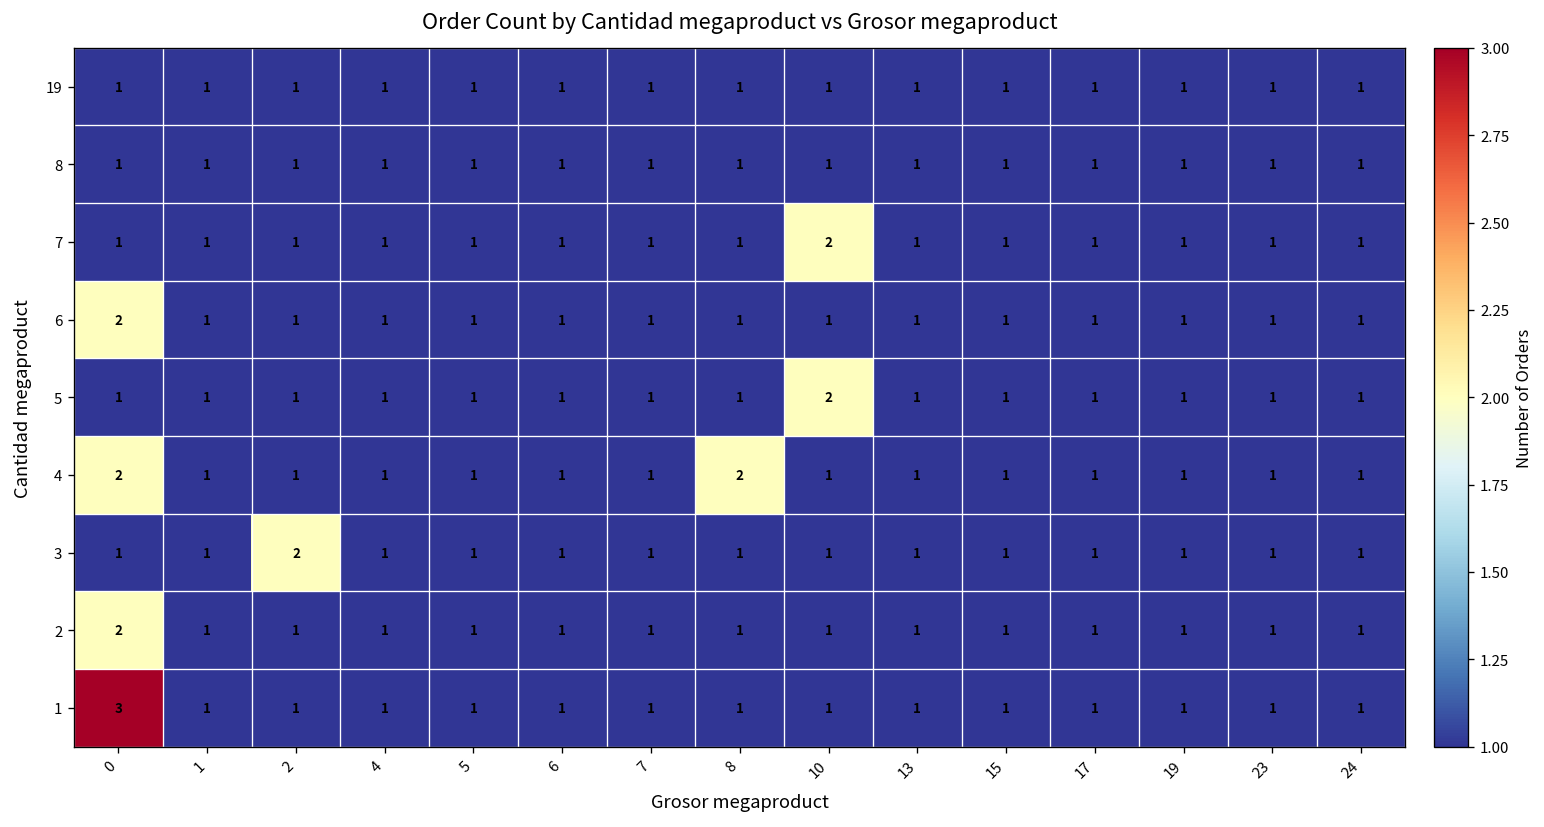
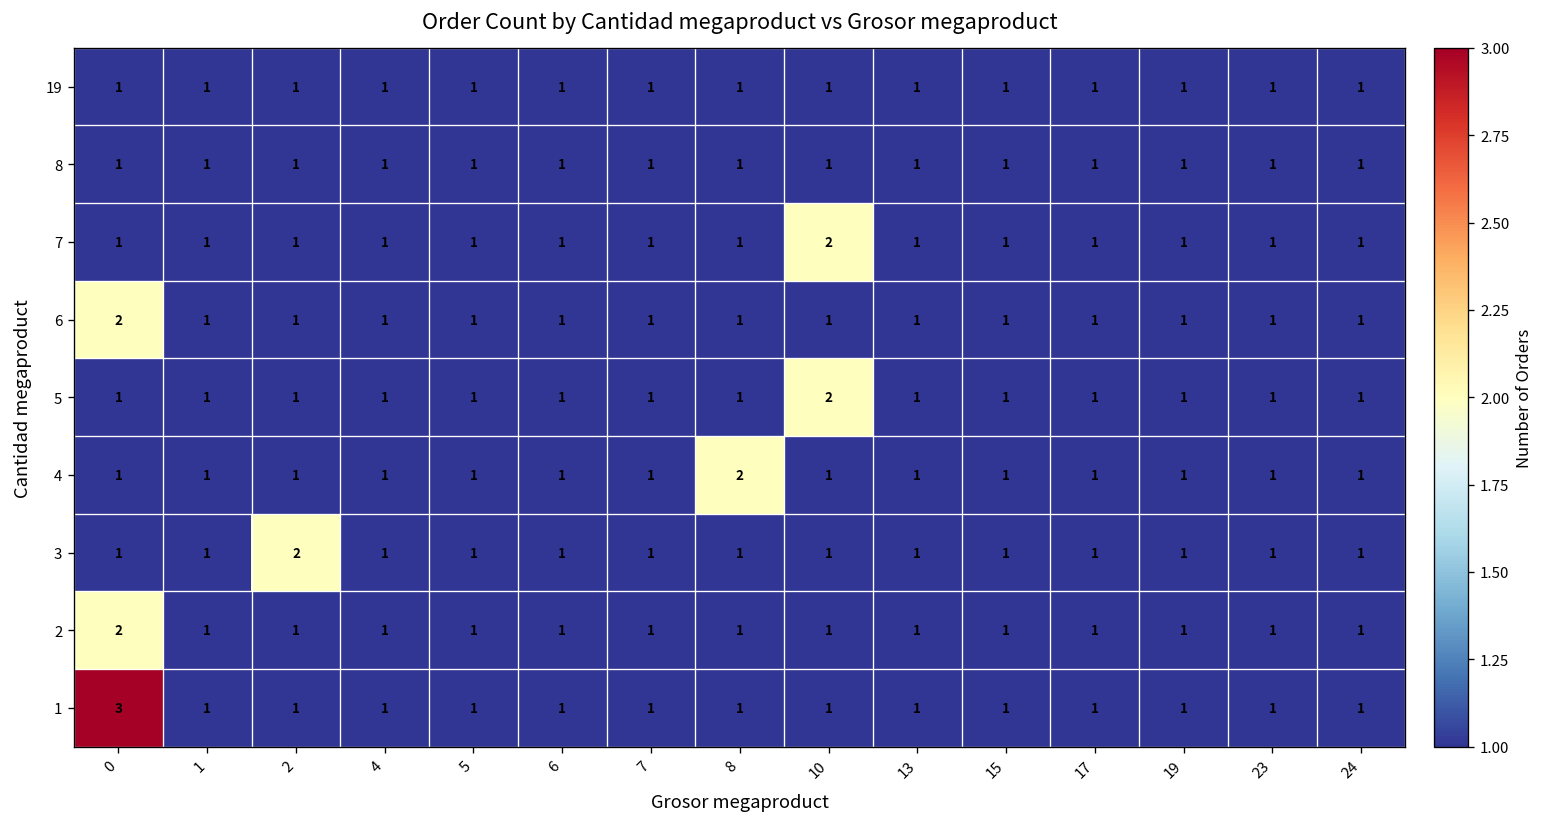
  {
    "19": {
      "0": 1,
      "1": 1,
      "2": 1,
      "4": 1,
      "5": 1,
      "6": 1,
      "7": 1,
      "8": 1,
      "10": 1,
      "13": 1,
      "15": 1,
      "17": 1,
      "19": 1,
      "23": 1,
      "24": 1
    },
    "8": {
      "0": 1,
      "1": 1,
      "2": 1,
      "4": 1,
      "5": 1,
      "6": 1,
      "7": 1,
      "8": 1,
      "10": 1,
      "13": 1,
      "15": 1,
      "17": 1,
      "19": 1,
      "23": 1,
      "24": 1
    },
    "7": {
      "0": 1,
      "1": 1,
      "2": 1,
      "4": 1,
      "5": 1,
      "6": 1,
      "7": 1,
      "8": 1,
      "10": 2,
      "13": 1,
      "15": 1,
      "17": 1,
      "19": 1,
      "23": 1,
      "24": 1
    },
    "6": {
      "0": 2,
      "1": 1,
      "2": 1,
      "4": 1,
      "5": 1,
      "6": 1,
      "7": 1,
      "8": 1,
      "10": 1,
      "13": 1,
      "15": 1,
      "17": 1,
      "19": 1,
      "23": 1,
      "24": 1
    },
    "5": {
      "0": 1,
      "1": 1,
      "2": 1,
      "4": 1,
      "5": 1,
      "6": 1,
      "7": 1,
      "8": 1,
      "10": 2,
      "13": 1,
      "15": 1,
      "17": 1,
      "19": 1,
      "23": 1,
      "24": 1
    },
    "4": {
-     "0": 2,
+     "0": 1,
      "1": 1,
      "2": 1,
      "4": 1,
      "5": 1,
      "6": 1,
      "7": 1,
      "8": 2,
      "10": 1,
      "13": 1,
      "15": 1,
      "17": 1,
      "19": 1,
      "23": 1,
      "24": 1
    },
    "3": {
      "0": 1,
      "1": 1,
      "2": 2,
      "4": 1,
      "5": 1,
      "6": 1,
      "7": 1,
      "8": 1,
      "10": 1,
      "13": 1,
      "15": 1,
      "17": 1,
      "19": 1,
      "23": 1,
      "24": 1
    },
    "2": {
      "0": 2,
      "1": 1,
      "2": 1,
      "4": 1,
      "5": 1,
      "6": 1,
      "7": 1,
      "8": 1,
      "10": 1,
      "13": 1,
      "15": 1,
      "17": 1,
      "19": 1,
      "23": 1,
      "24": 1
    },
    "1": {
      "0": 3,
      "1": 1,
      "2": 1,
      "4": 1,
      "5": 1,
      "6": 1,
      "7": 1,
      "8": 1,
      "10": 1,
      "13": 1,
      "15": 1,
      "17": 1,
      "19": 1,
      "23": 1,
      "24": 1
    }
  }
